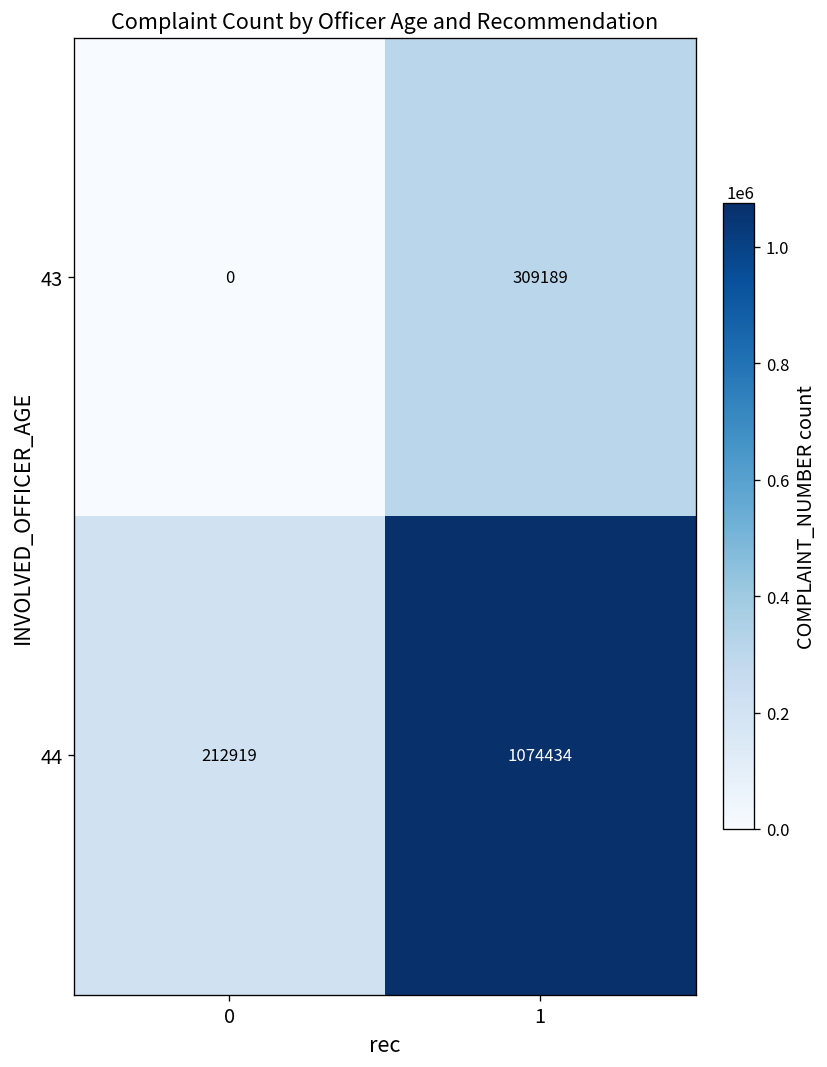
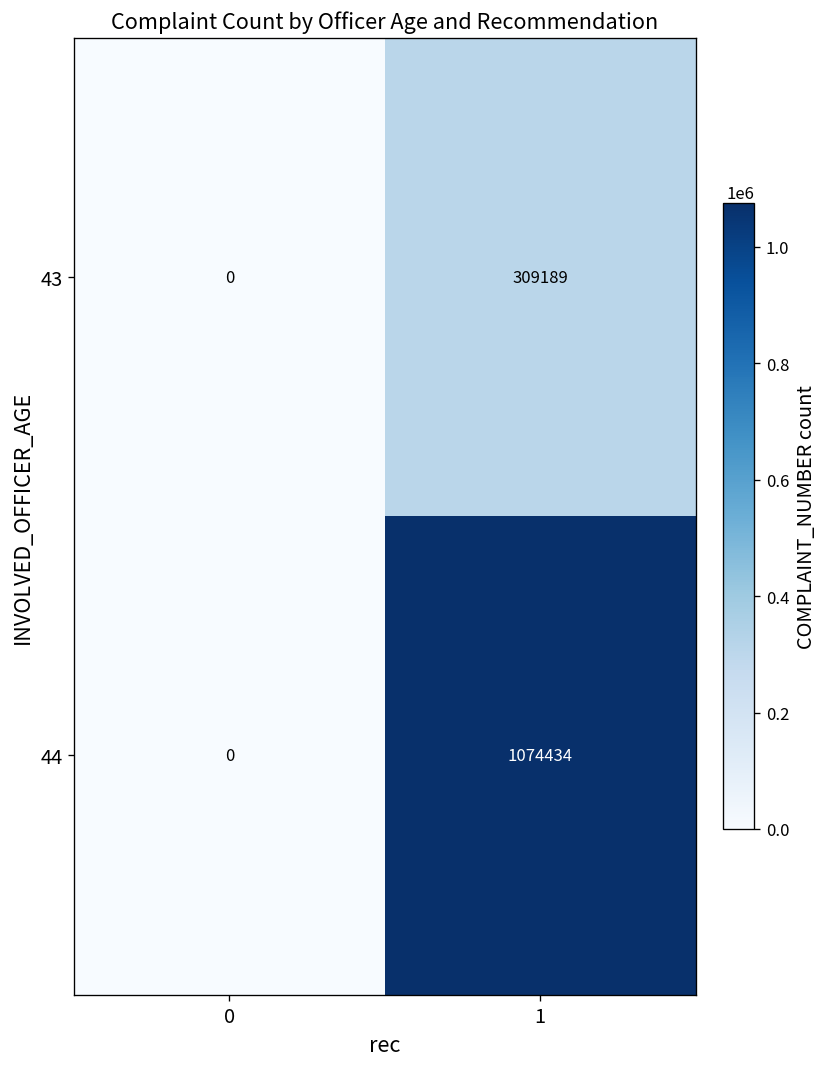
  {
    "43": {
      "0": 0,
      "1": 309189
    },
    "44": {
-     "0": 212919,
+     "0": 0,
      "1": 1074434
    }
  }
